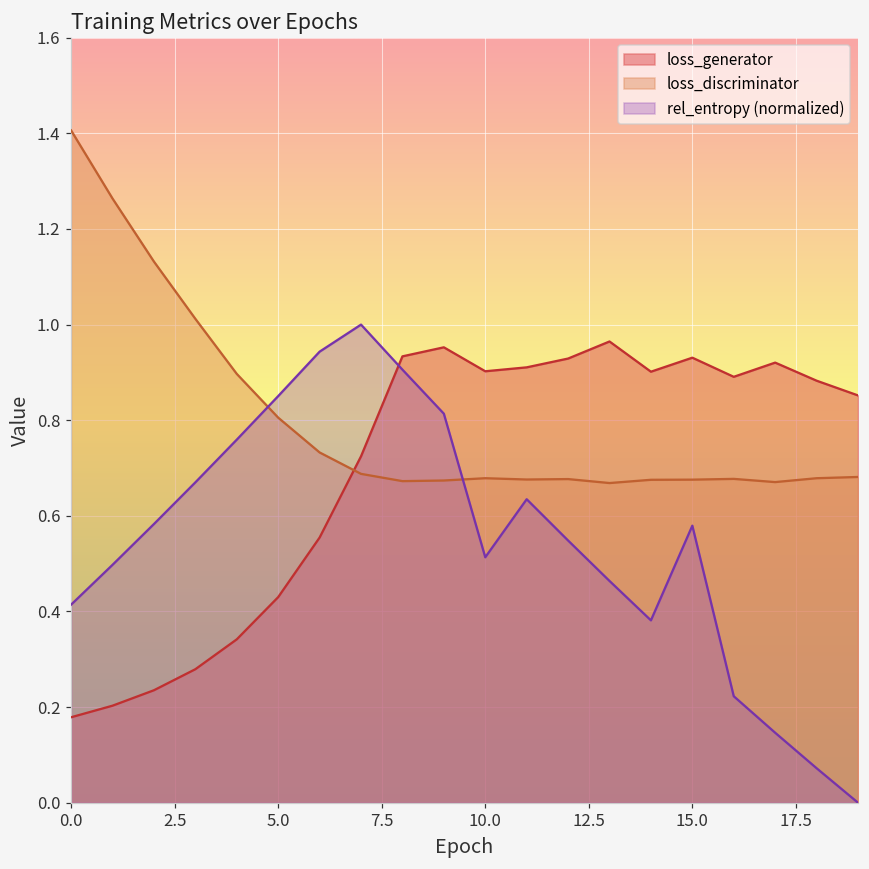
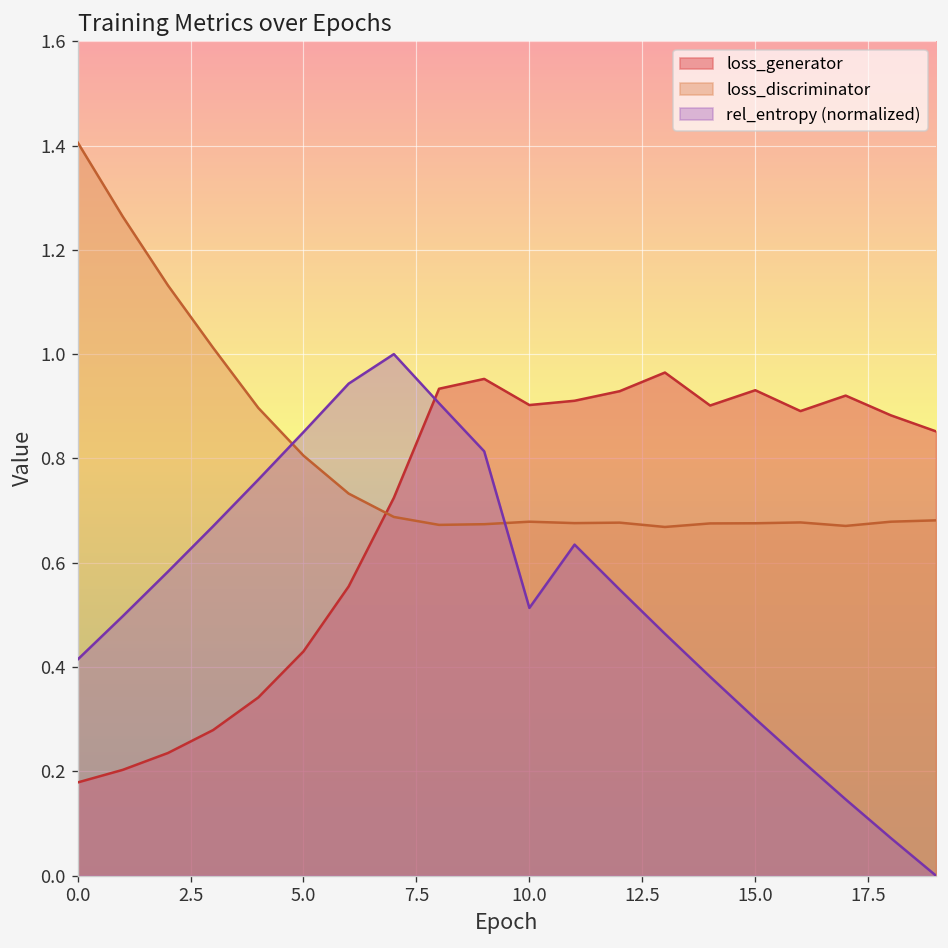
  {
    "rel_entropy (normalized)": {
      "0.0": 0.41,
      "5.0": 0.85,
      "10.0": 0.51,
-     "15.0": 0.58
+     "15.0": 0.30
    }
  }
